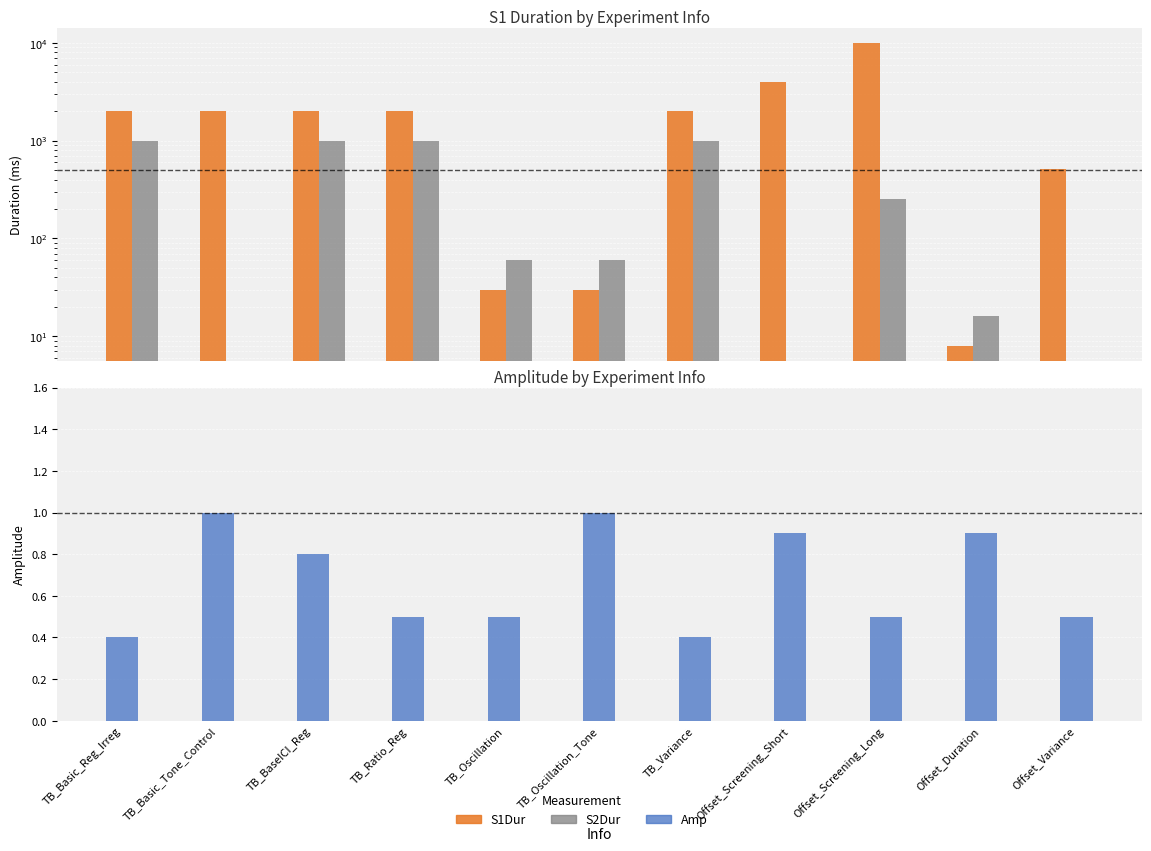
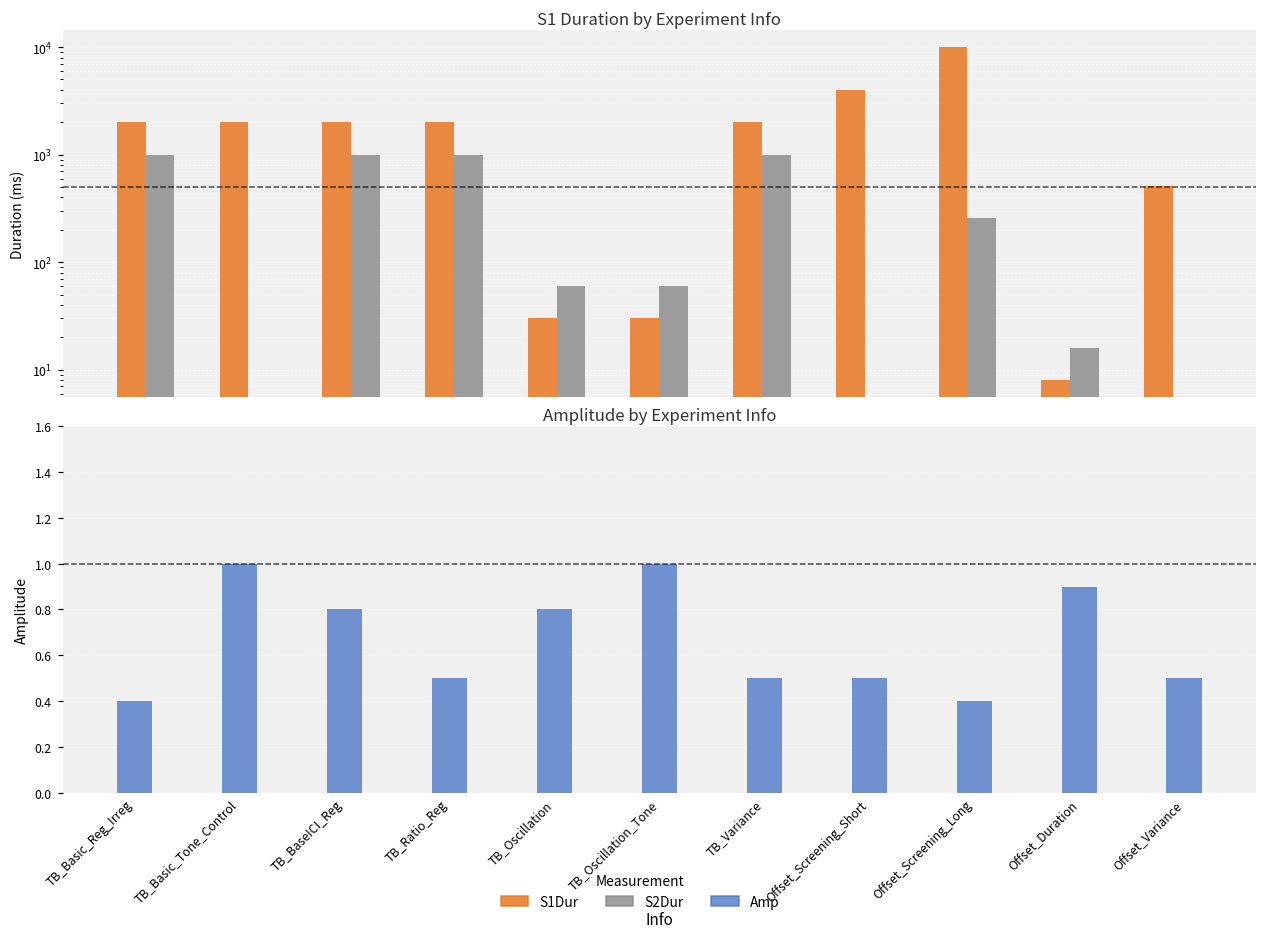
  {
    "Amplitude by Experiment Info": {
      "TB_Basic_Reg_Irreg": 0.4,
      "TB_Basic_Tone_Control": 1.0,
      "TB_BaseICI_Reg": 0.8,
      "TB_Ratio_Reg": 0.5,
-     "TB_Oscillation": 0.5,
+     "TB_Oscillation": 0.8,
      "TB_Oscillation_Tone": 1.0,
-     "TB_Variance": 0.4,
-     "Offset_Screening_Short": 0.9,
-     "Offset_Screening_Long": 0.5,
+     "TB_Variance": 0.5,
+     "Offset_Screening_Short": 0.5,
+     "Offset_Screening_Long": 0.4,
      "Offset_Duration": 0.9,
      "Offset_Variance": 0.5
    }
  }
